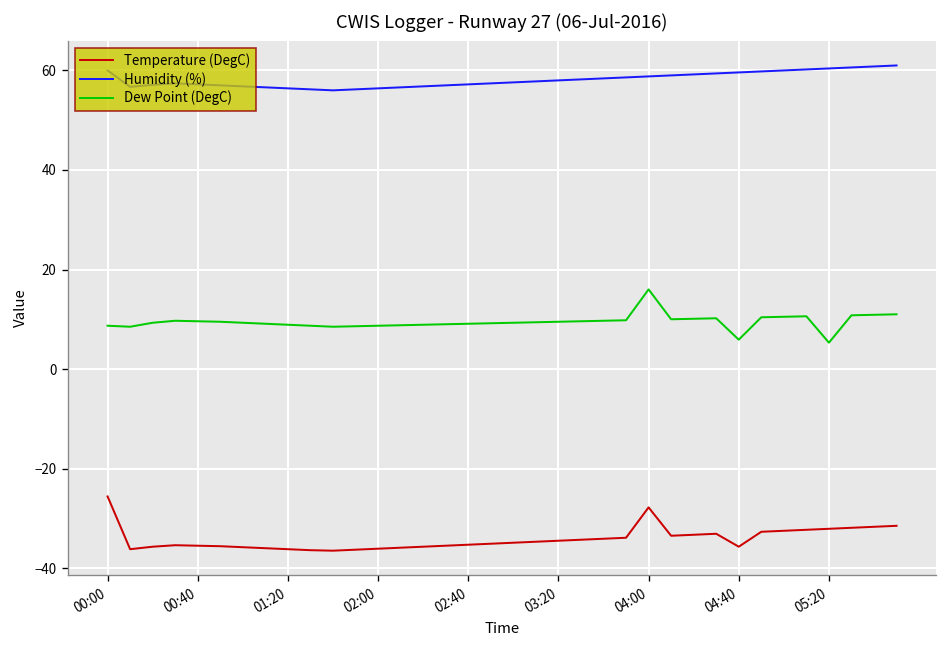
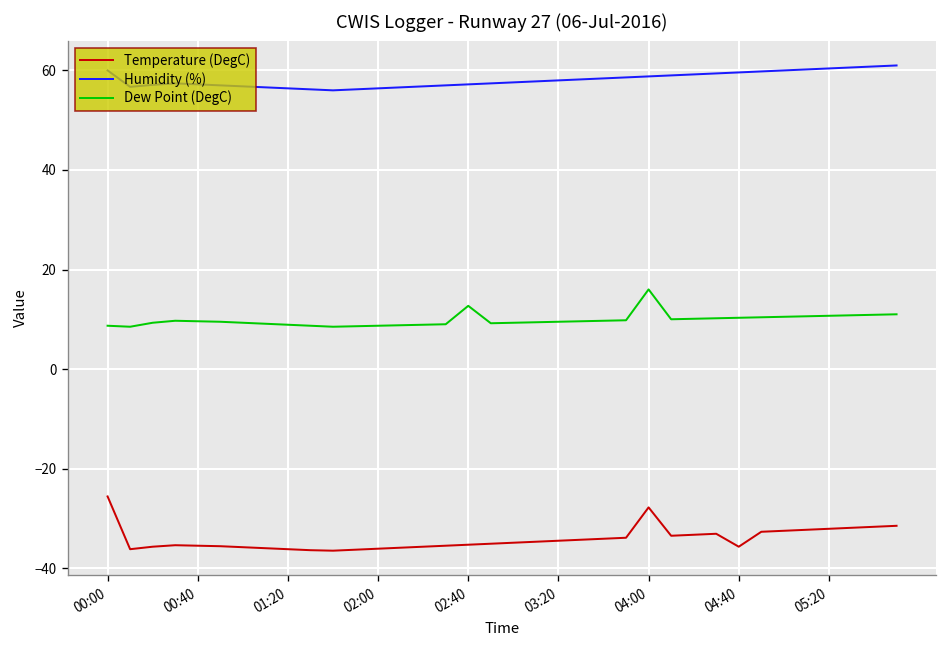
  {
    "Temperature (DegC)": {
      "00:00": -26,
      "00:40": -36,
      "01:20": -36,
      "02:00": -36,
      "02:40": -35,
      "03:20": -35,
      "04:00": -28,
      "04:40": -36,
      "05:20": -32
    },
    "Humidity (%)": {
      "01:20": 56,
      "02:00": 56,
      "02:40": 57,
      "03:20": 58,
      "04:00": 59,
      "04:40": 60,
      "05:20": 60
    },
    "Dew Point (DegC)": {
      "00:00": 9,
      "00:40": 10,
      "01:20": 9,
      "02:00": 9,
-     "02:40": 9,
+     "02:40": 13,
      "03:20": 10,
      "04:00": 16,
-     "04:40": 6,
-     "05:20": 5
+     "04:40": 10,
+     "05:20": 11
    }
  }
